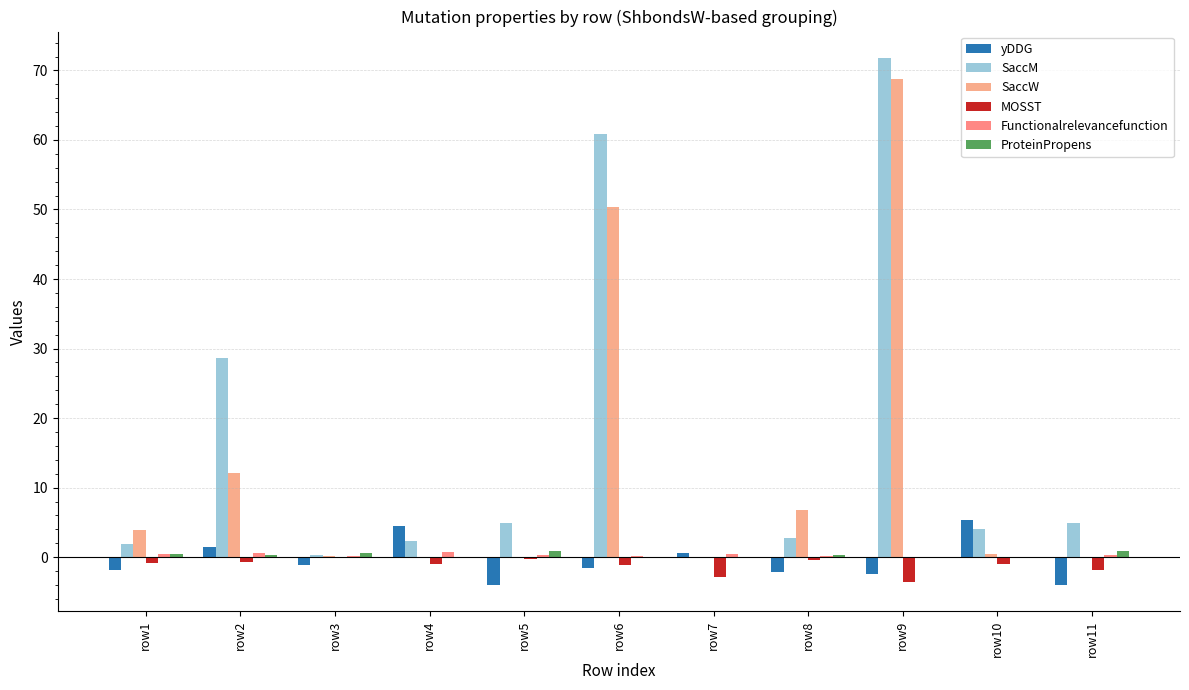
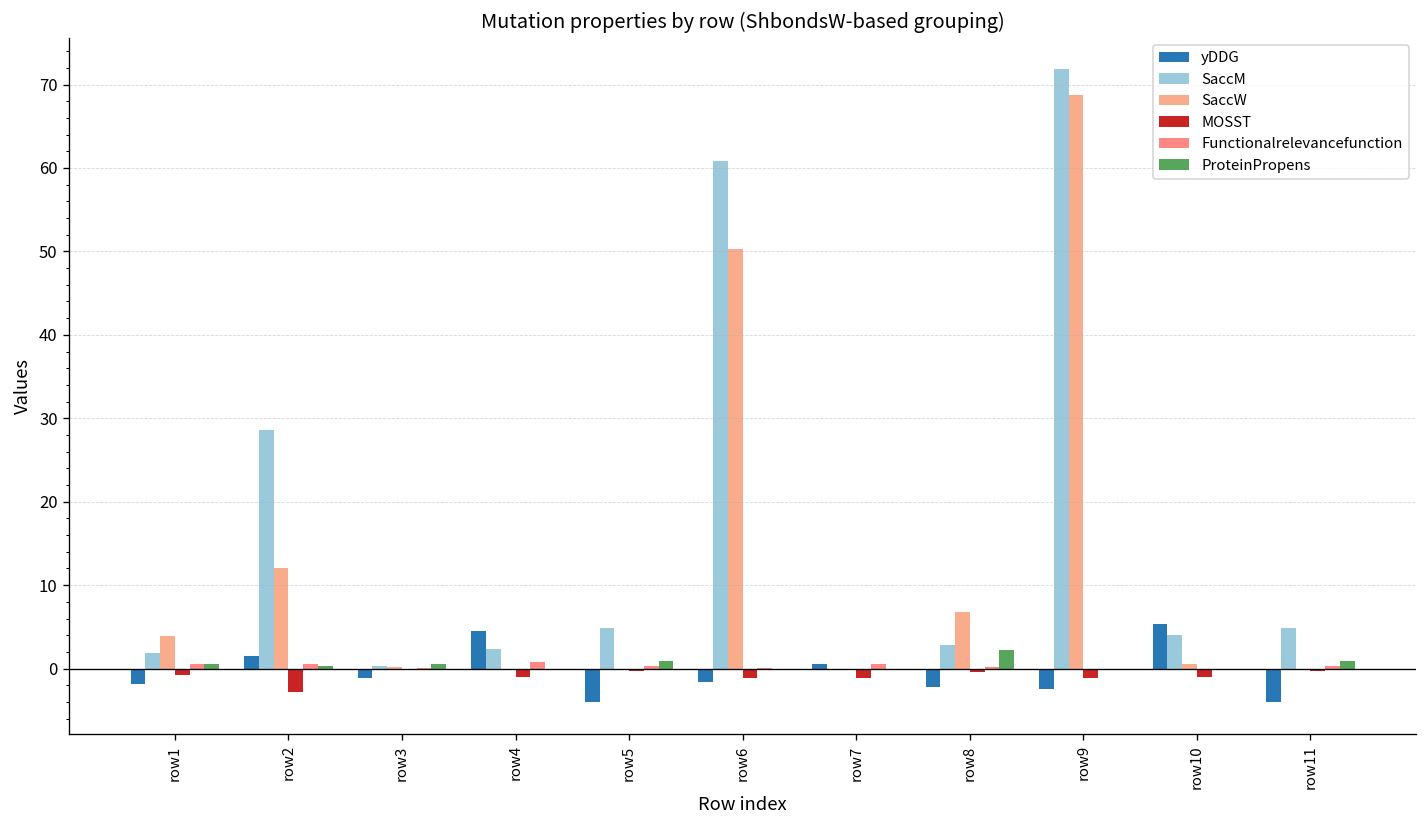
  {
    "yDDG": {
      "row1": -2,
      "row2": 2,
      "row3": -1,
      "row4": 5,
      "row5": -4,
      "row6": -2,
      "row7": 1,
      "row8": -2,
      "row9": -2,
      "row10": 5,
      "row11": -4
    },
    "SaccM": {
      "row1": 2,
      "row2": 29,
      "row4": 2,
      "row5": 5,
      "row6": 61,
      "row7": 0,
      "row8": 3,
      "row9": 72,
      "row10": 4,
      "row11": 5
    },
    "MOSST": {
      "row1": -1,
-     "row2": -1,
+     "row2": -3,
      "row4": -1,
      "row6": -1,
-     "row7": -3,
+     "row7": -1,
      "row8": 0,
-     "row9": -4,
+     "row9": -1,
      "row10": -1,
-     "row11": -2
+     "row11": 0
    },
    "ProteinPropens": {
      "row1": 1,
      "row3": 1,
      "row4": 0,
      "row5": 1,
      "row6": 0,
      "row7": 0,
-     "row8": 0,
+     "row8": 2,
      "row9": 0,
      "row10": 0,
      "row11": 1
    }
  }
